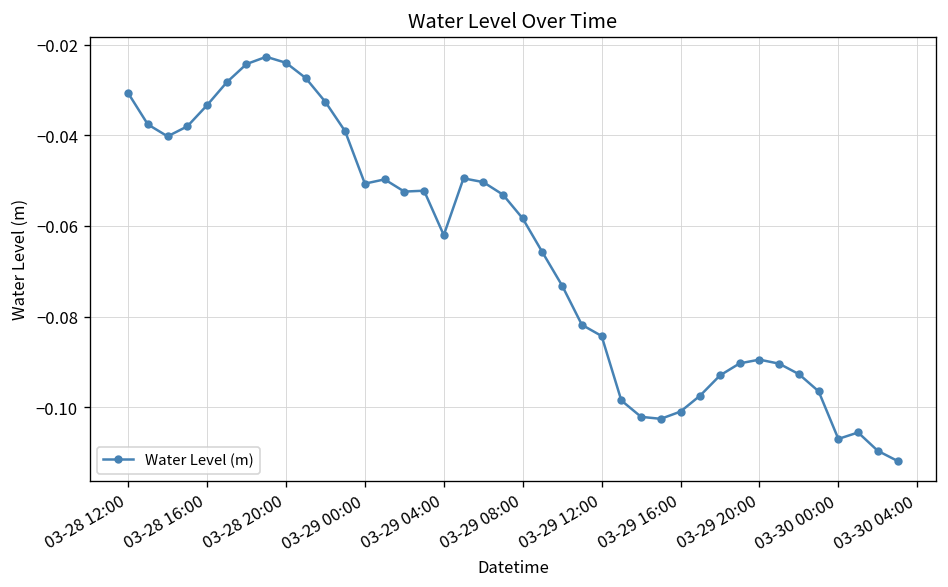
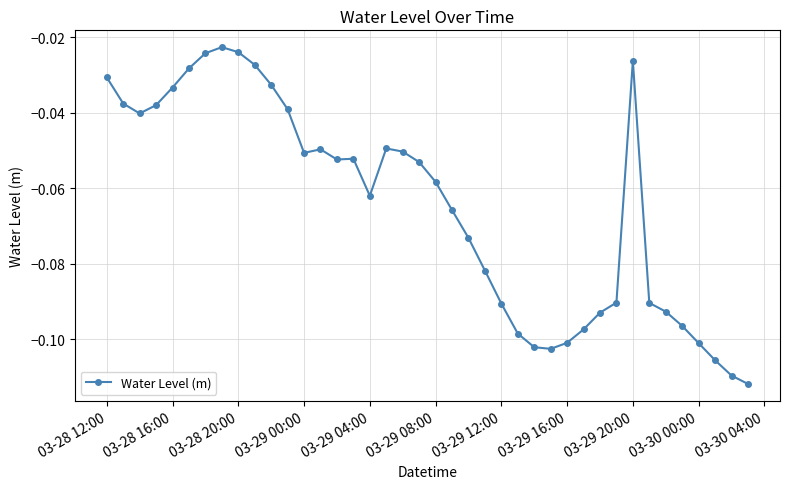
  {
    "03-28 12:00": -0.031,
    "03-28 16:00": -0.033,
    "03-28 20:00": -0.024,
    "03-29 00:00": -0.051,
    "03-29 04:00": -0.062,
    "03-29 08:00": -0.058,
-   "03-29 12:00": -0.084,
+   "03-29 12:00": -0.091,
    "03-29 16:00": -0.101,
-   "03-29 20:00": -0.090,
-   "03-30 00:00": -0.107
+   "03-29 20:00": -0.026,
+   "03-30 00:00": -0.101
  }
